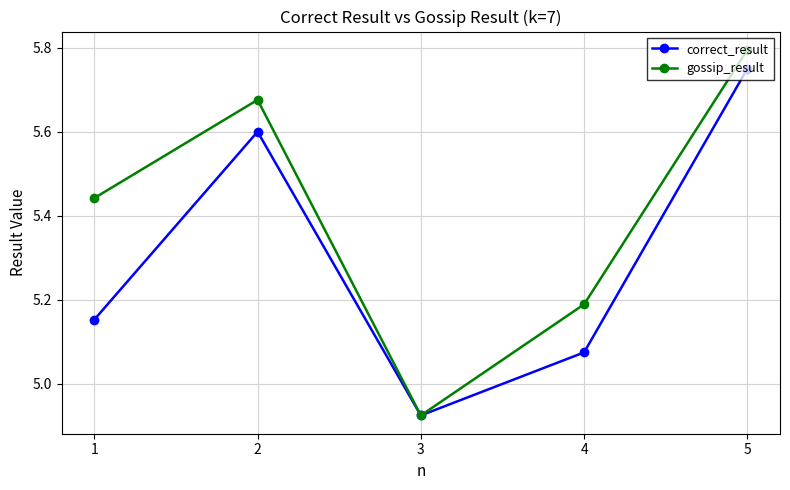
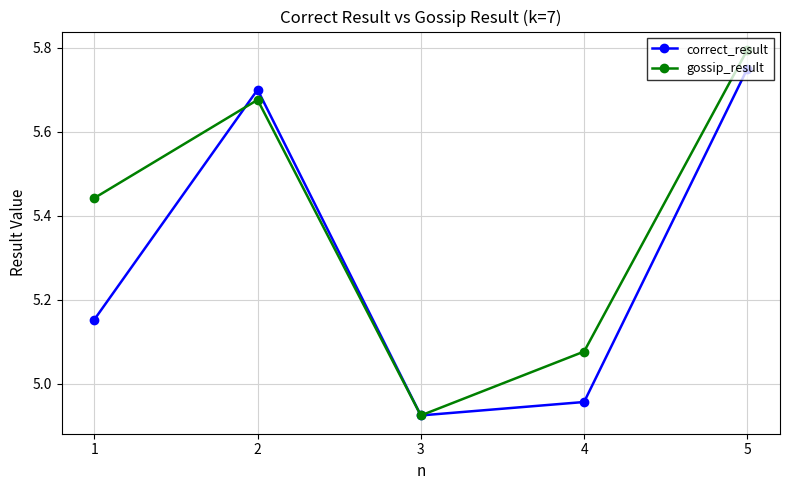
  {
    "correct_result": {
      "1": 5.15,
-     "2": 5.6,
-     "4": 5.08
+     "2": 5.7,
+     "4": 4.96
    },
    "gossip_result": {
      "1": 5.44,
      "2": 5.68,
-     "4": 5.19
+     "4": 5.08
    }
  }
